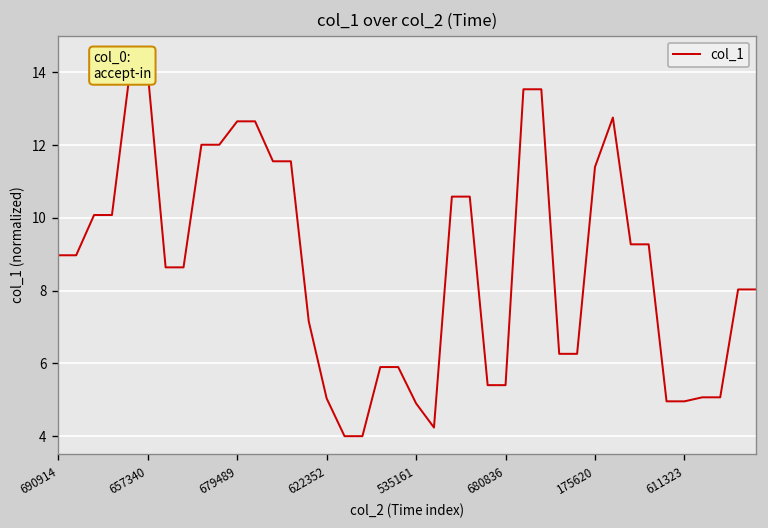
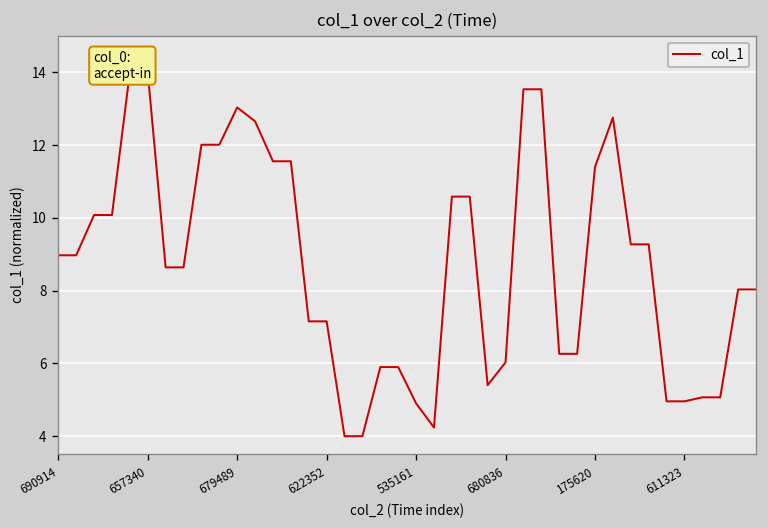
  {
    "690914": 9.0,
-   "679489": 12.7,
-   "622352": 5.0,
+   "679489": 13.0,
+   "622352": 7.2,
    "535161": 4.9,
-   "680836": 5.4,
+   "680836": 6.0,
    "175620": 11.4,
    "611323": 5.0
  }
